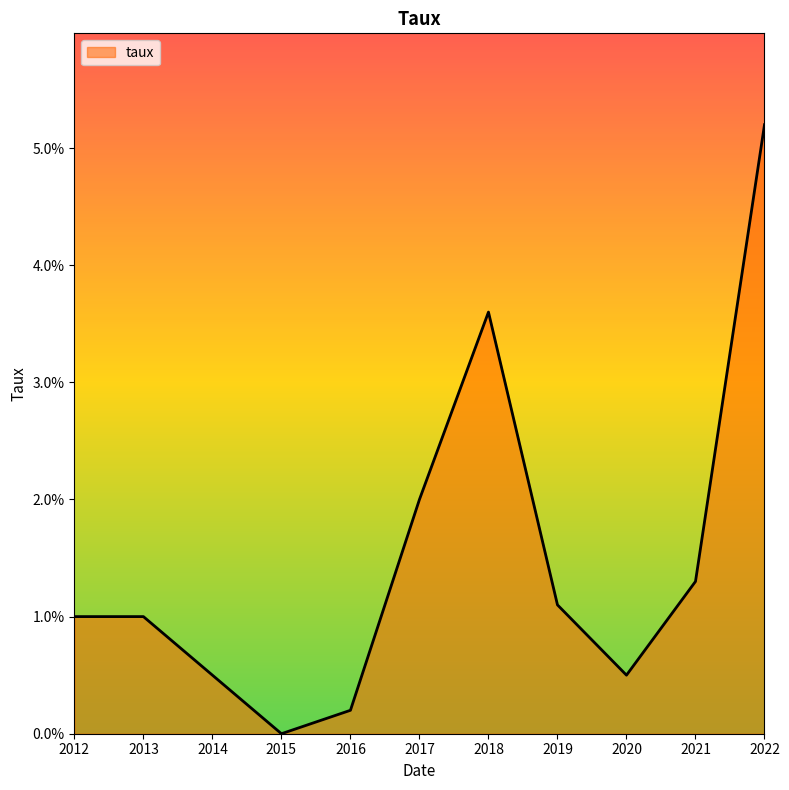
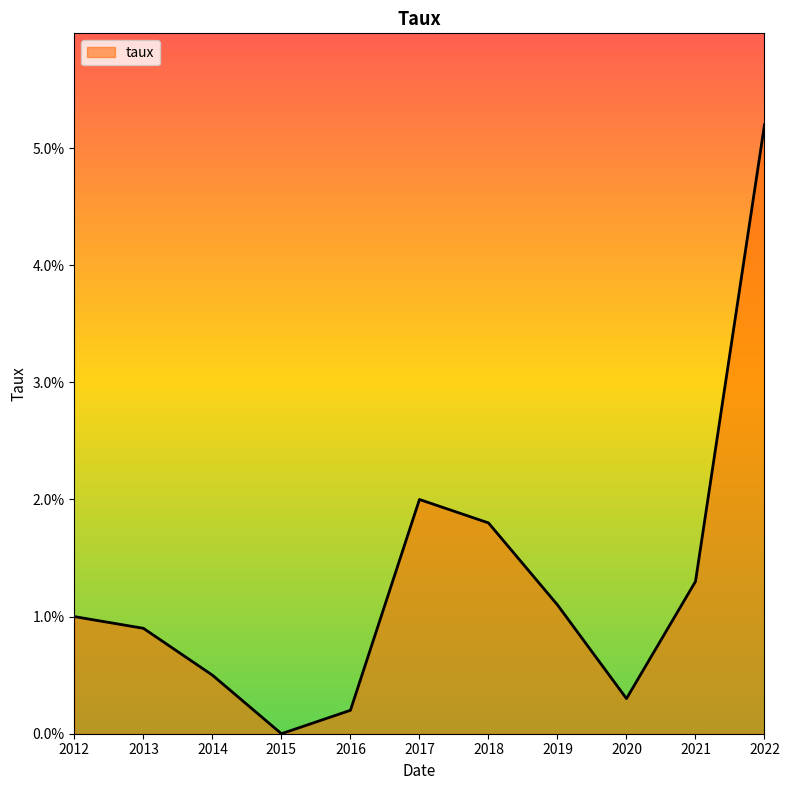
  {
    "2012": "1.00%",
-   "2013": "1.00%",
+   "2013": "0.90%",
    "2014": "0.50%",
    "2015": "0.00%",
    "2016": "0.20%",
    "2017": "2.00%",
-   "2018": "3.60%",
+   "2018": "1.80%",
    "2019": "1.10%",
-   "2020": "0.50%",
+   "2020": "0.30%",
    "2021": "1.30%",
    "2022": "5.20%"
  }
